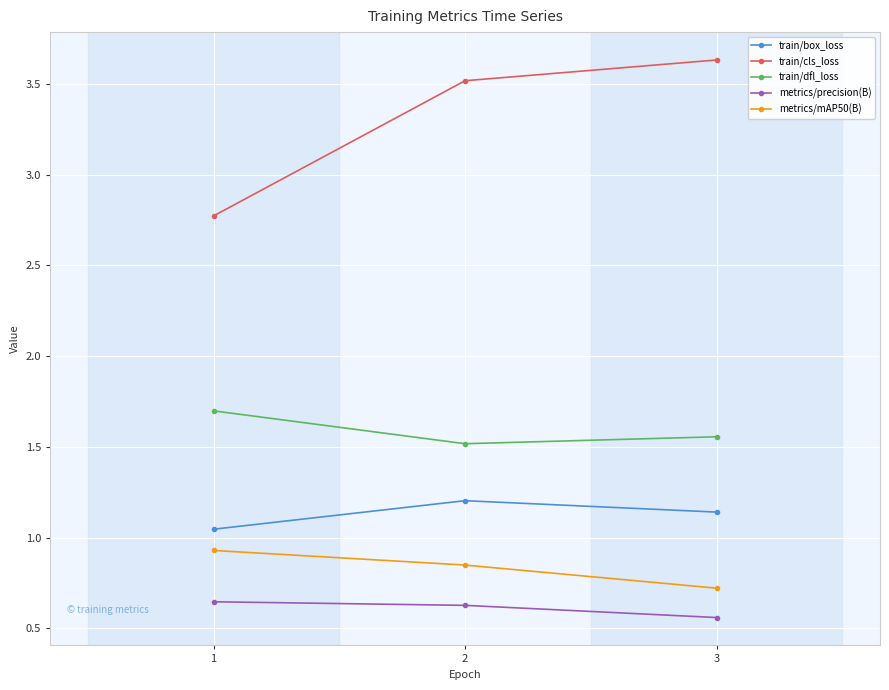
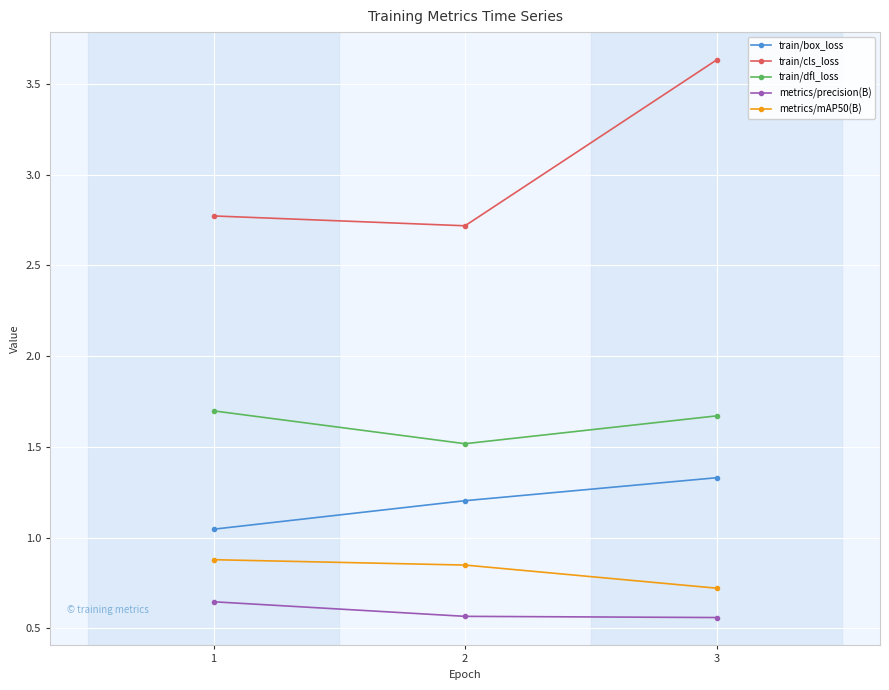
  {
    "train/box_loss": {
      "1": 1.05,
      "2": 1.20,
-     "3": 1.14
+     "3": 1.33
    },
    "train/cls_loss": {
      "1": 2.77,
-     "2": 3.52,
+     "2": 2.72,
      "3": 3.63
    },
    "train/dfl_loss": {
      "1": 1.70,
      "2": 1.52,
-     "3": 1.56
+     "3": 1.67
    },
    "metrics/precision(B)": {
      "1": 0.65,
-     "2": 0.63,
+     "2": 0.57,
      "3": 0.56
    },
    "metrics/mAP50(B)": {
-     "1": 0.93,
+     "1": 0.88,
      "2": 0.85,
      "3": 0.72
    }
  }
